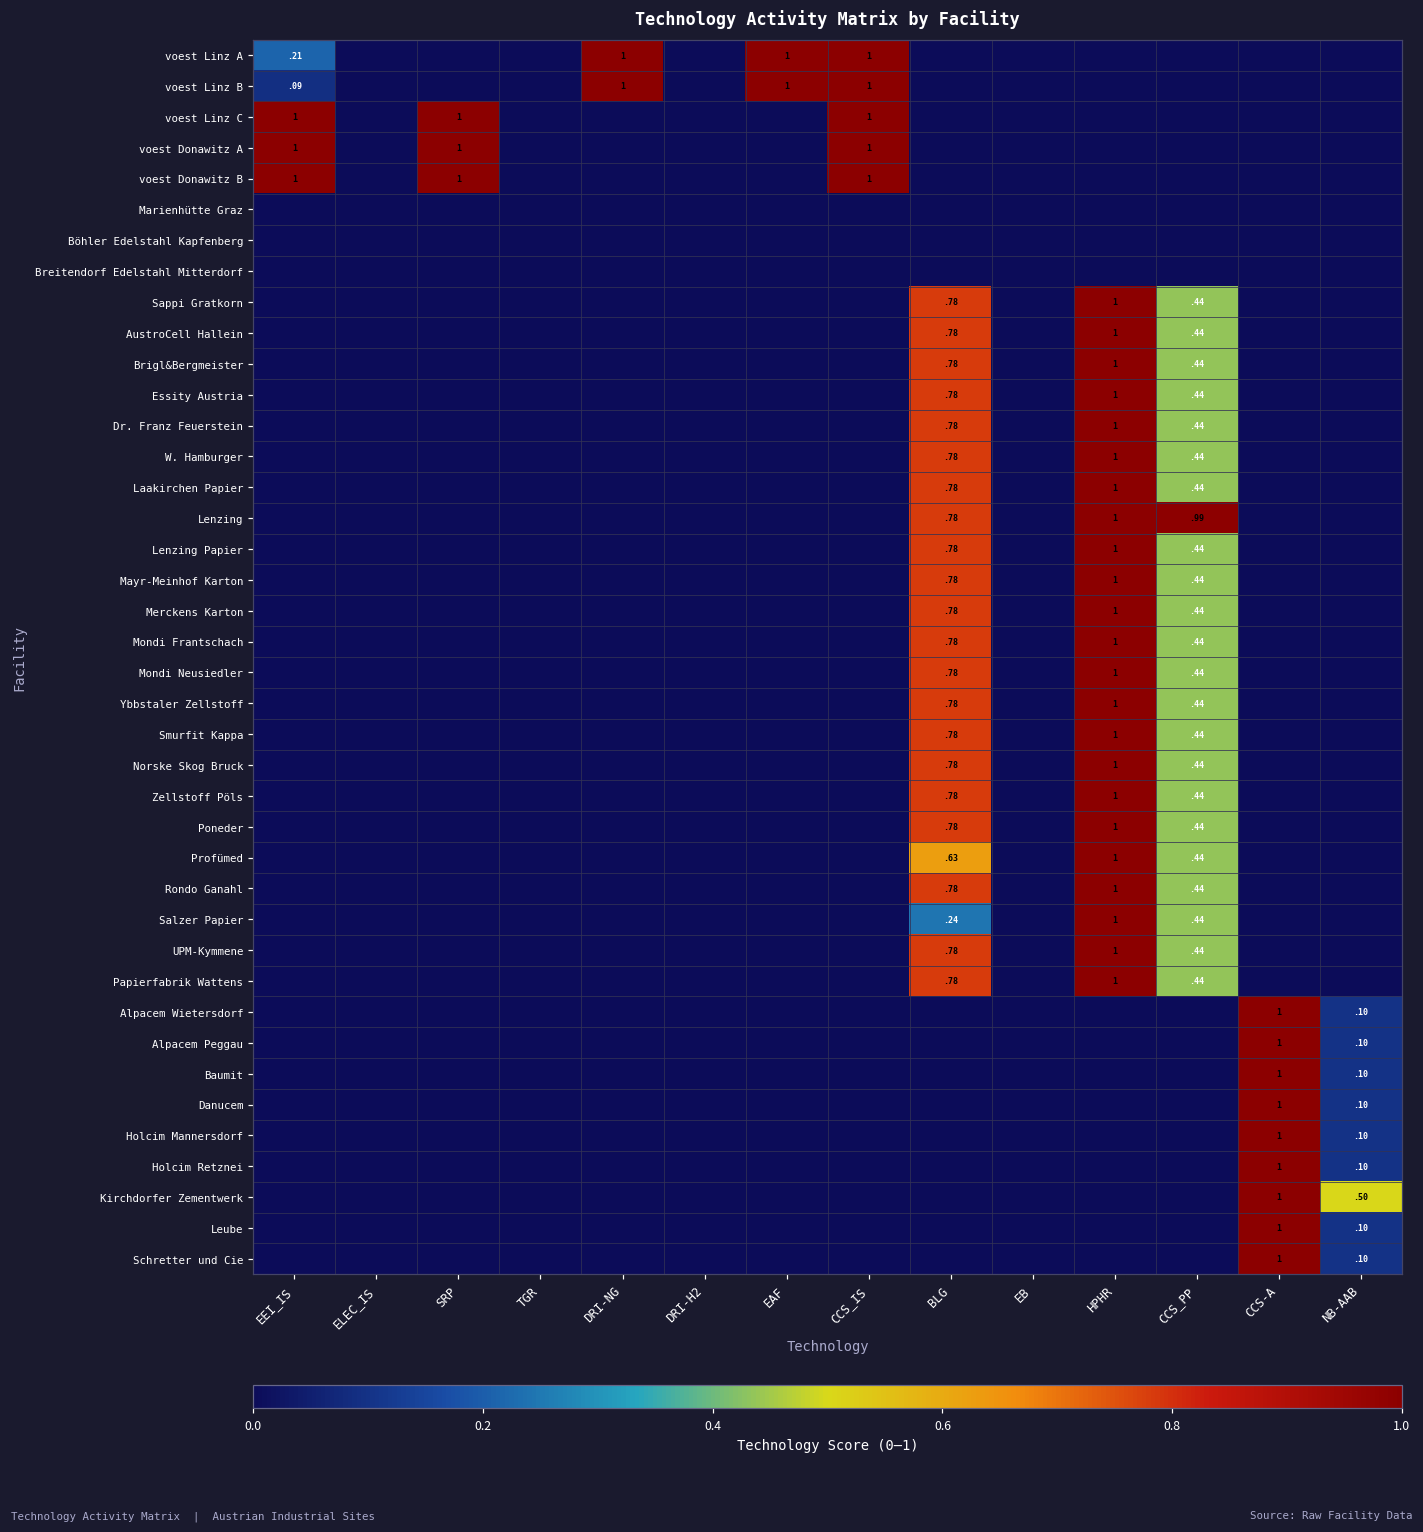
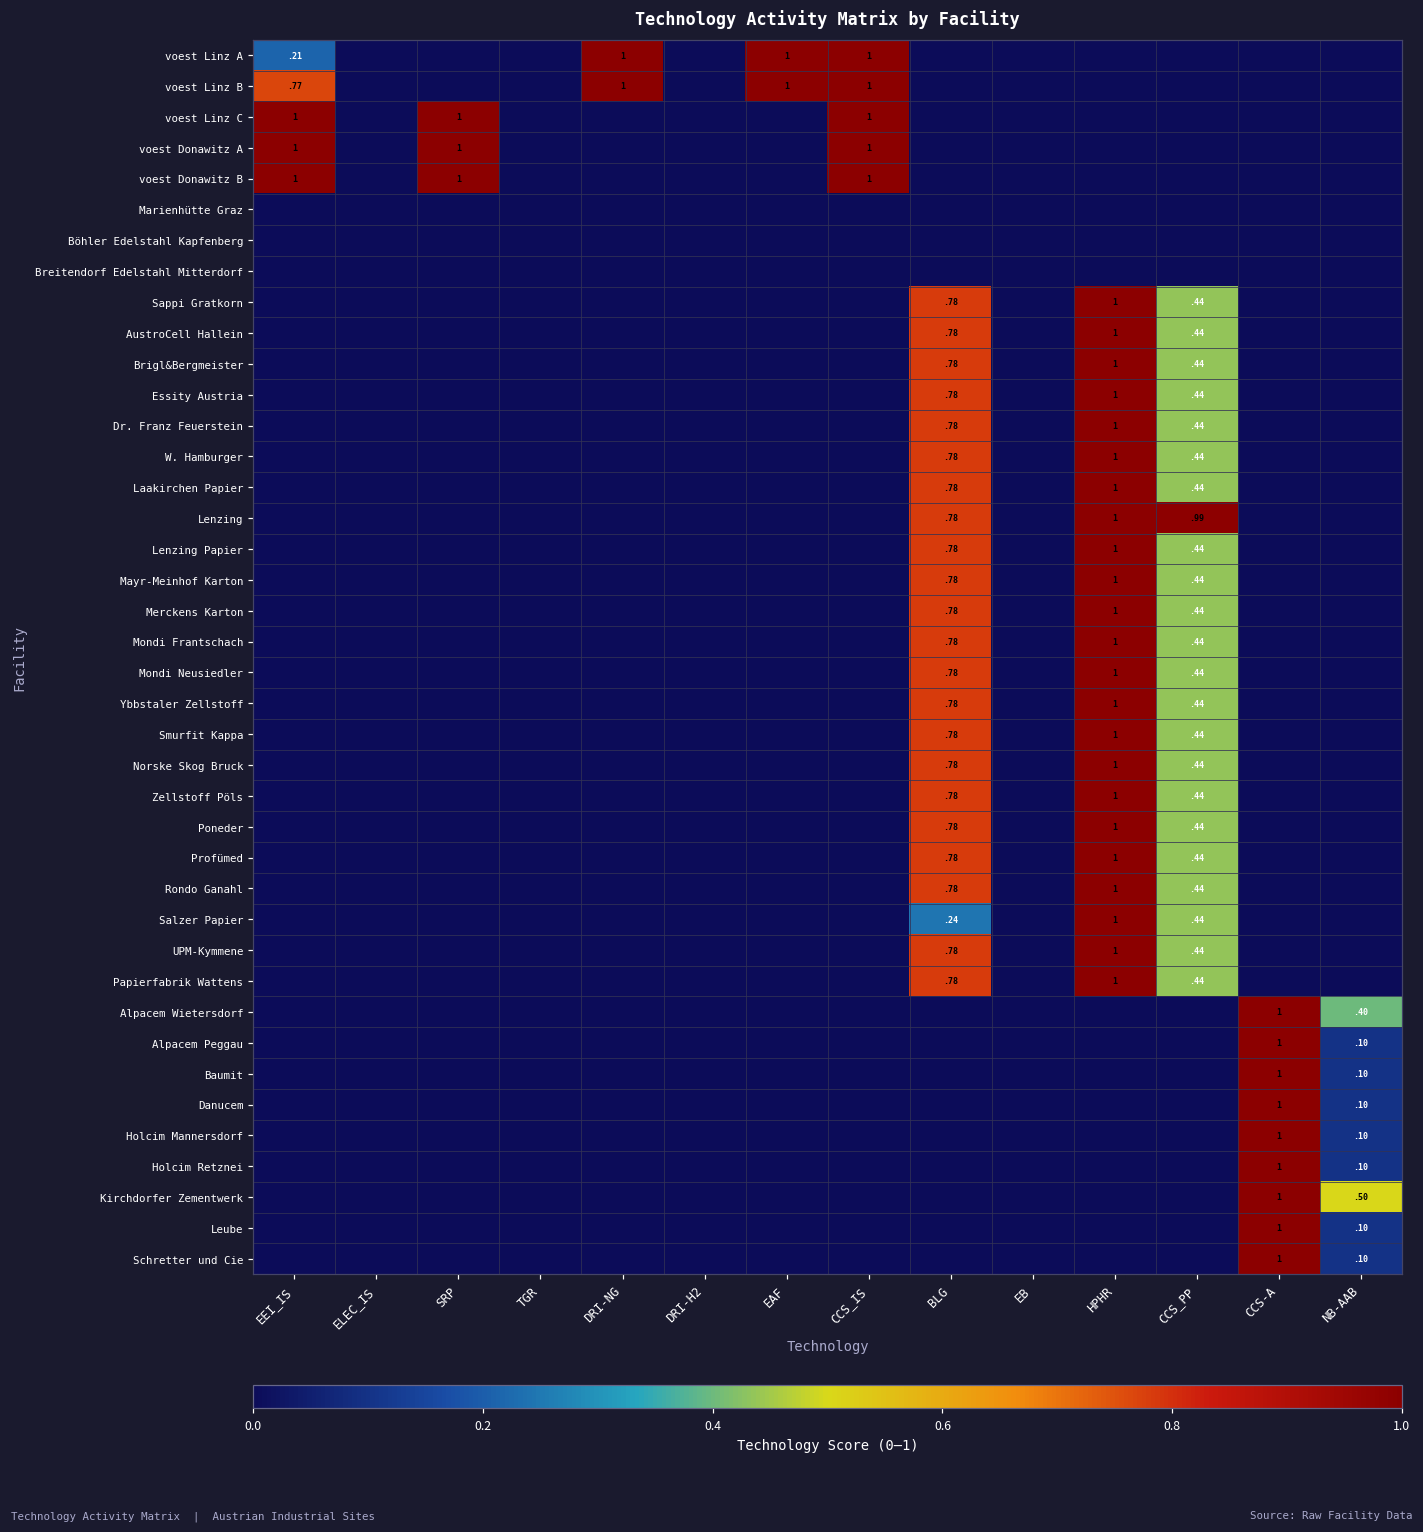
  {
    "voest Linz A": {
      "EEI_IS": "21",
      "DRI-NG": "1",
      "EAF": "1",
      "CCS_IS": "1"
    },
    "voest Linz B": {
-     "EEI_IS": "09",
+     "EEI_IS": "77",
      "DRI-NG": "1",
      "EAF": "1",
      "CCS_IS": "1"
    },
    "voest Linz C": {
      "EEI_IS": "1",
      "SRP": "1",
      "CCS_IS": "1"
    },
    "voest Donawitz A": {
      "EEI_IS": "1",
      "SRP": "1",
      "CCS_IS": "1"
    },
    "voest Donawitz B": {
      "EEI_IS": "1",
      "SRP": "1",
      "CCS_IS": "1"
    },
    "Sappi Gratkorn": {
      "BLG": "78",
      "HPHR": "1",
      "CCS_PP": "44"
    },
    "AustroCell Hallein": {
      "BLG": "78",
      "HPHR": "1",
      "CCS_PP": "44"
    },
    "Brigl&Bergmeister": {
      "BLG": "78",
      "HPHR": "1",
      "CCS_PP": "44"
    },
    "Essity Austria": {
      "BLG": "78",
      "HPHR": "1",
      "CCS_PP": "44"
    },
    "Dr. Franz Feuerstein": {
      "BLG": "78",
      "HPHR": "1",
      "CCS_PP": "44"
    },
    "W. Hamburger": {
      "BLG": "78",
      "HPHR": "1",
      "CCS_PP": "44"
    },
    "Laakirchen Papier": {
      "BLG": "78",
      "HPHR": "1",
      "CCS_PP": "44"
    },
    "Lenzing": {
      "BLG": "78",
      "HPHR": "1",
      "CCS_PP": "99"
    },
    "Lenzing Papier": {
      "BLG": "78",
      "HPHR": "1",
      "CCS_PP": "44"
    },
    "Mayr-Meinhof Karton": {
      "BLG": "78",
      "HPHR": "1",
      "CCS_PP": "44"
    },
    "Merckens Karton": {
      "BLG": "78",
      "HPHR": "1",
      "CCS_PP": "44"
    },
    "Mondi Frantschach": {
      "BLG": "78",
      "HPHR": "1",
      "CCS_PP": "44"
    },
    "Mondi Neusiedler": {
      "BLG": "78",
      "HPHR": "1",
      "CCS_PP": "44"
    },
    "Ybbstaler Zellstoff": {
      "BLG": "78",
      "HPHR": "1",
      "CCS_PP": "44"
    },
    "Smurfit Kappa": {
      "BLG": "78",
      "HPHR": "1",
      "CCS_PP": "44"
    },
    "Norske Skog Bruck": {
      "BLG": "78",
      "HPHR": "1",
      "CCS_PP": "44"
    },
    "Zellstoff Pöls": {
      "BLG": "78",
      "HPHR": "1",
      "CCS_PP": "44"
    },
    "Poneder": {
      "BLG": "78",
      "HPHR": "1",
      "CCS_PP": "44"
    },
    "Profümed": {
-     "BLG": "63",
+     "BLG": "78",
      "HPHR": "1",
      "CCS_PP": "44"
    },
    "Rondo Ganahl": {
      "BLG": "78",
      "HPHR": "1",
      "CCS_PP": "44"
    },
    "Salzer Papier": {
      "BLG": "24",
      "HPHR": "1",
      "CCS_PP": "44"
    },
    "UPM-Kymmene": {
      "BLG": "78",
      "HPHR": "1",
      "CCS_PP": "44"
    },
    "Papierfabrik Wattens": {
      "BLG": "78",
      "HPHR": "1",
      "CCS_PP": "44"
    },
    "Alpacem Wietersdorf": {
      "CCS-A": "1",
-     "NB-AAB": "10"
+     "NB-AAB": "40"
    },
    "Alpacem Peggau": {
      "CCS-A": "1",
      "NB-AAB": "10"
    },
    "Baumit": {
      "CCS-A": "1",
      "NB-AAB": "10"
    },
    "Danucem": {
      "CCS-A": "1",
      "NB-AAB": "10"
    },
    "Holcim Mannersdorf": {
      "CCS-A": "1",
      "NB-AAB": "10"
    },
    "Holcim Retznei": {
      "CCS-A": "1",
      "NB-AAB": "10"
    },
    "Kirchdorfer Zementwerk": {
      "CCS-A": "1",
      "NB-AAB": "50"
    },
    "Leube": {
      "CCS-A": "1",
      "NB-AAB": "10"
    },
    "Schretter und Cie": {
      "CCS-A": "1",
      "NB-AAB": "10"
    }
  }
